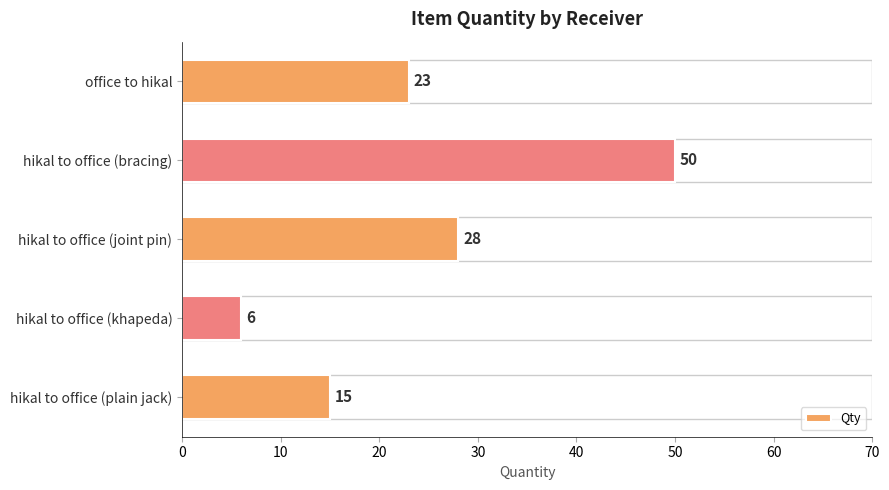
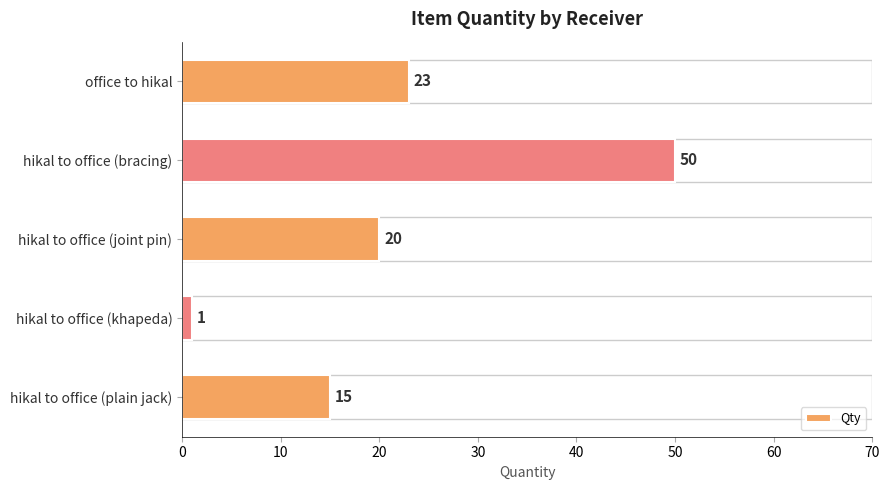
  {
    "office to hikal": 23,
    "hikal to office (bracing)": 50,
-   "hikal to office (joint pin)": 28,
-   "hikal to office (khapeda)": 6,
+   "hikal to office (joint pin)": 20,
+   "hikal to office (khapeda)": 1,
    "hikal to office (plain jack)": 15
  }
